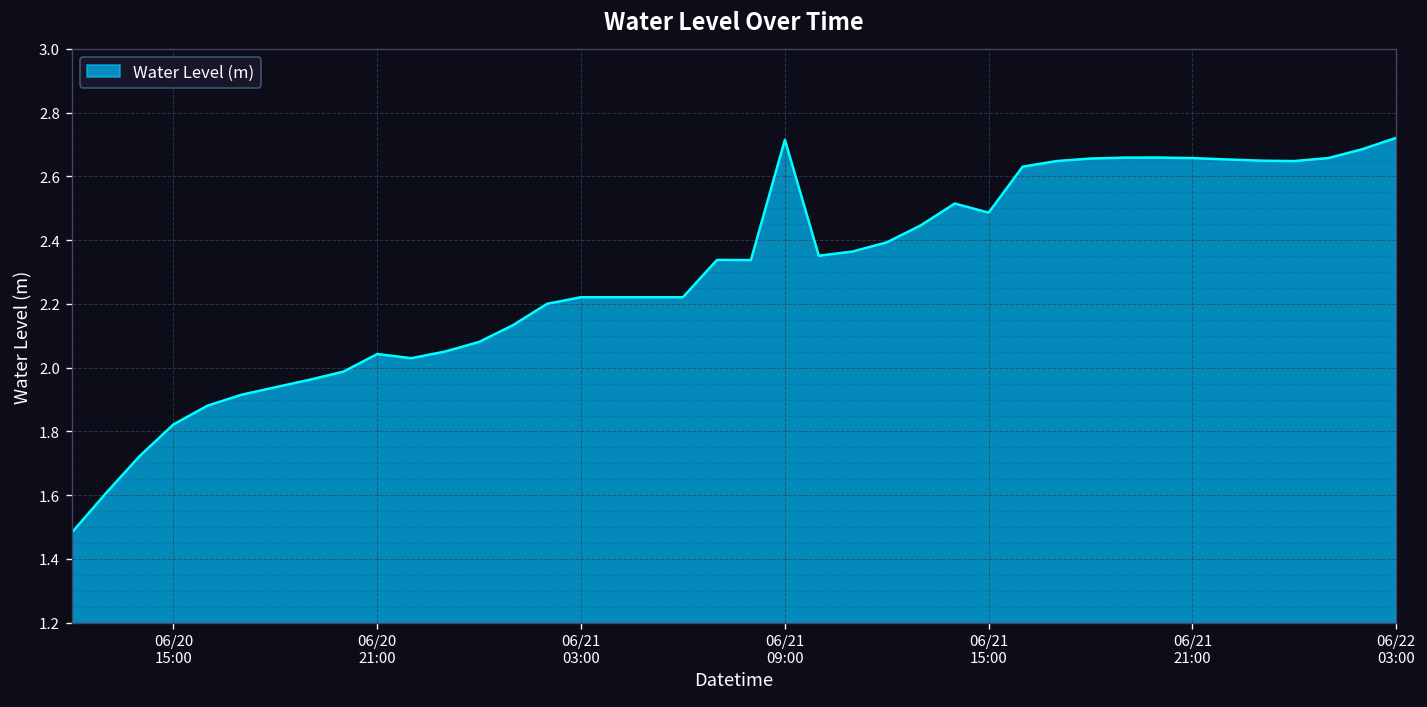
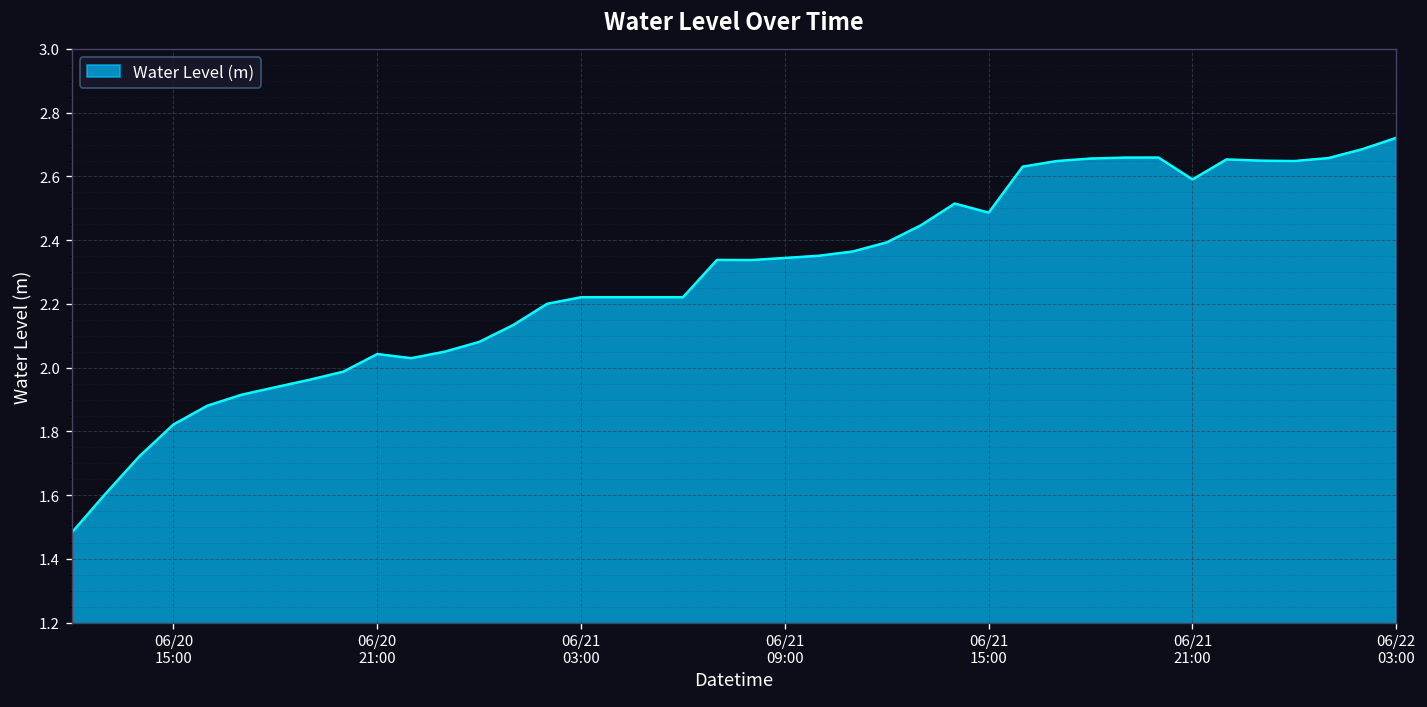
  {
    "06/20 15:00": 1.82,
    "06/20 21:00": 2.04,
    "06/21 03:00": 2.22,
-   "06/21 09:00": 2.72,
+   "06/21 09:00": 2.34,
    "06/21 15:00": 2.49,
-   "06/21 21:00": 2.66,
+   "06/21 21:00": 2.59,
    "06/22 03:00": 2.72
  }
